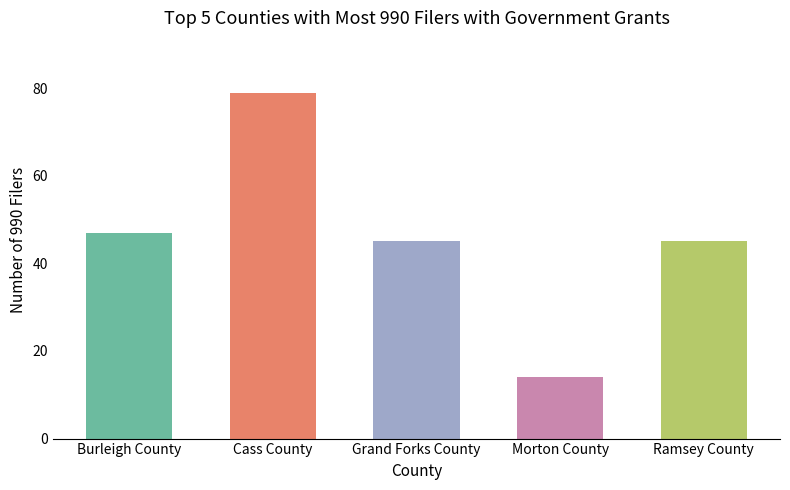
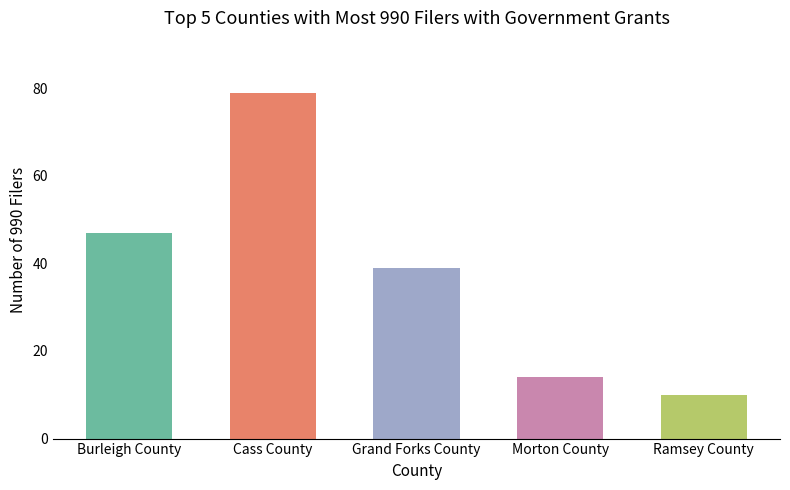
  {
    "Burleigh County": 47,
    "Cass County": 79,
-   "Grand Forks County": 45,
+   "Grand Forks County": 39,
    "Morton County": 14,
-   "Ramsey County": 45
+   "Ramsey County": 10
  }
